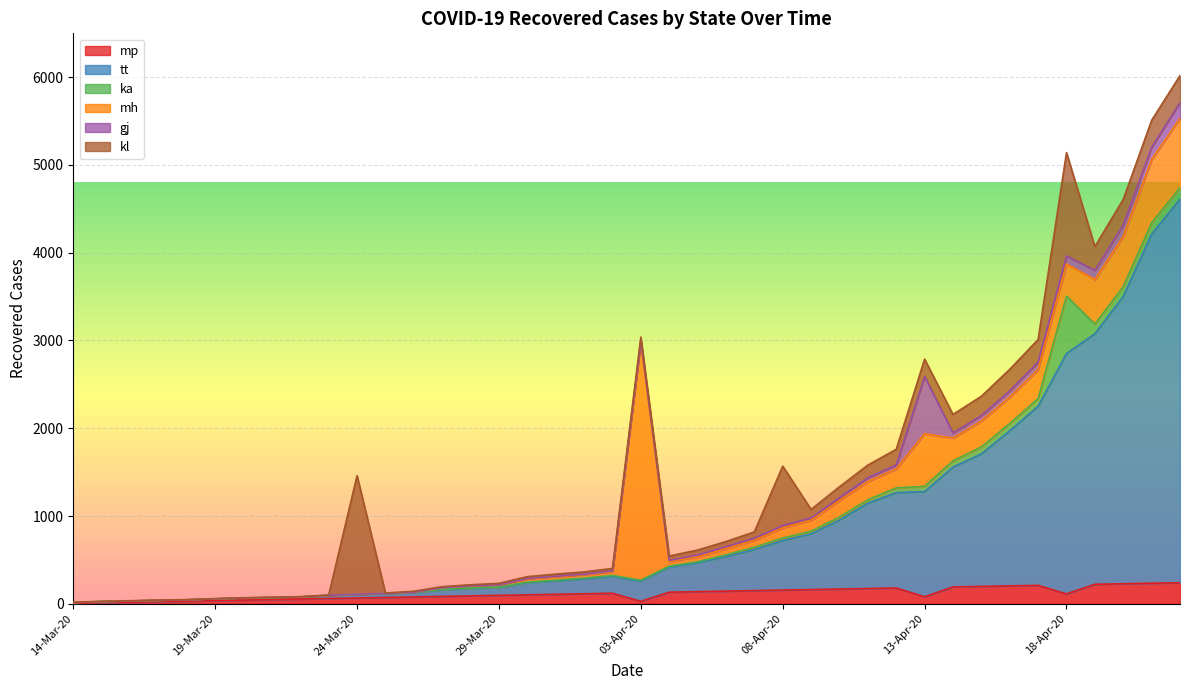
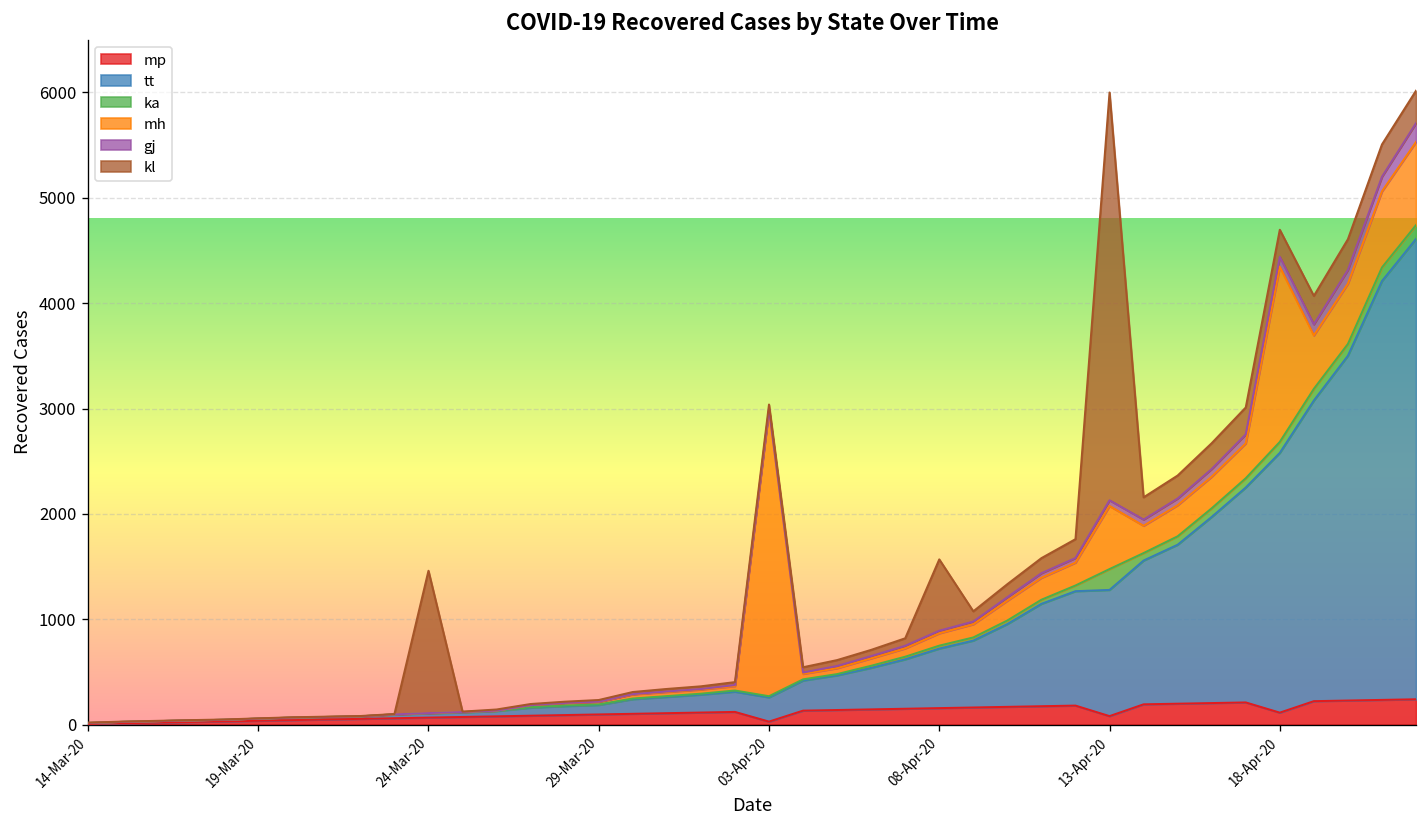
  {
    "mp": {
      "24-Mar-20": 100,
      "29-Mar-20": 100,
      "03-Apr-20": 0,
      "08-Apr-20": 200,
      "13-Apr-20": 100,
      "18-Apr-20": 100
    },
    "tt": {
      "13-Apr-20": 1200,
-     "18-Apr-20": 2700
+     "18-Apr-20": 2500
    },
    "ka": {
-     "13-Apr-20": 100,
-     "18-Apr-20": 700
+     "13-Apr-20": 200,
+     "18-Apr-20": 100
    },
    "mh": {
      "13-Apr-20": 600,
-     "18-Apr-20": 400
+     "18-Apr-20": 1700
    },
    "gj": {
-     "13-Apr-20": 700,
+     "13-Apr-20": 100,
      "18-Apr-20": 100
    },
    "kl": {
      "24-Mar-20": 1400,
      "03-Apr-20": 0,
      "08-Apr-20": 700,
-     "13-Apr-20": 200,
-     "18-Apr-20": 1200
+     "13-Apr-20": 3900,
+     "18-Apr-20": 300
    }
  }
